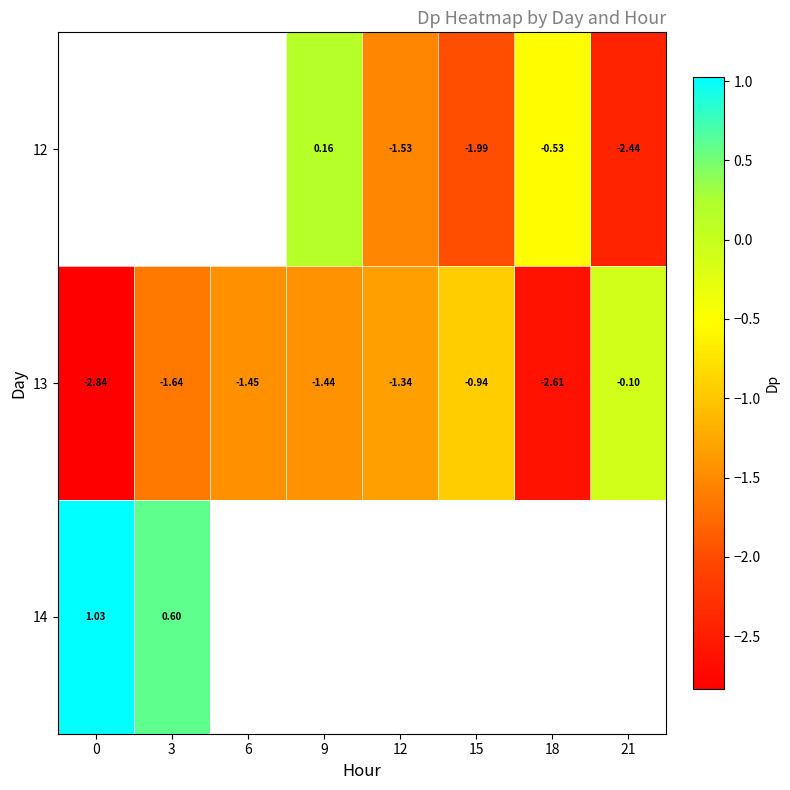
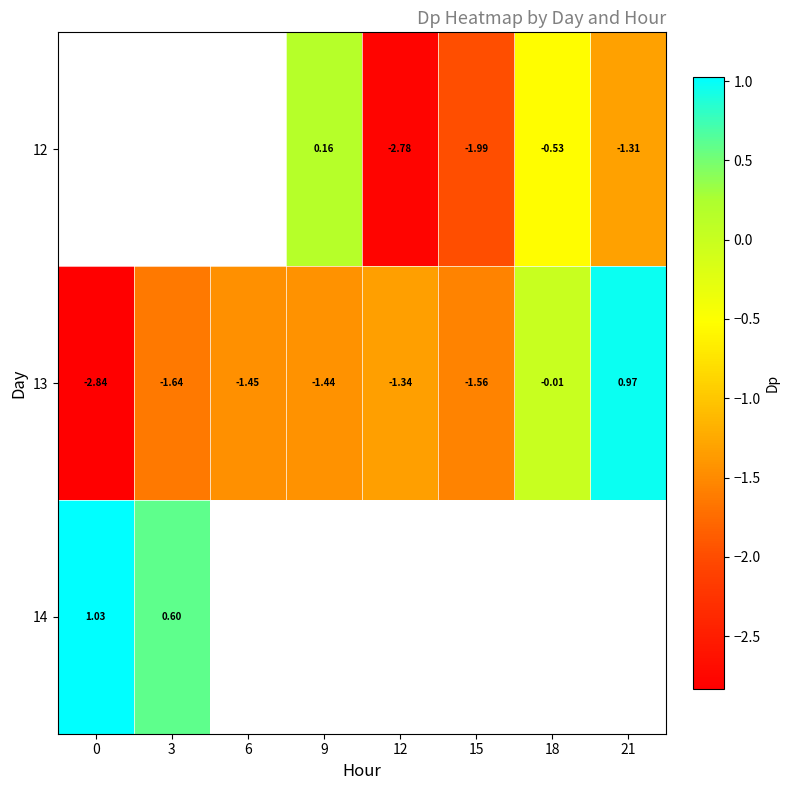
  {
    "12": {
      "9": 0.16,
-     "12": -1.53,
+     "12": -2.78,
      "15": -1.99,
      "18": -0.53,
-     "21": -2.44
+     "21": -1.31
    },
    "13": {
      "0": -2.84,
      "3": -1.64,
      "6": -1.45,
      "9": -1.44,
      "12": -1.34,
-     "15": -0.94,
-     "18": -2.61,
-     "21": -0.10
+     "15": -1.56,
+     "18": -0.01,
+     "21": 0.97
    },
    "14": {
      "0": 1.03,
      "3": 0.60
    }
  }
